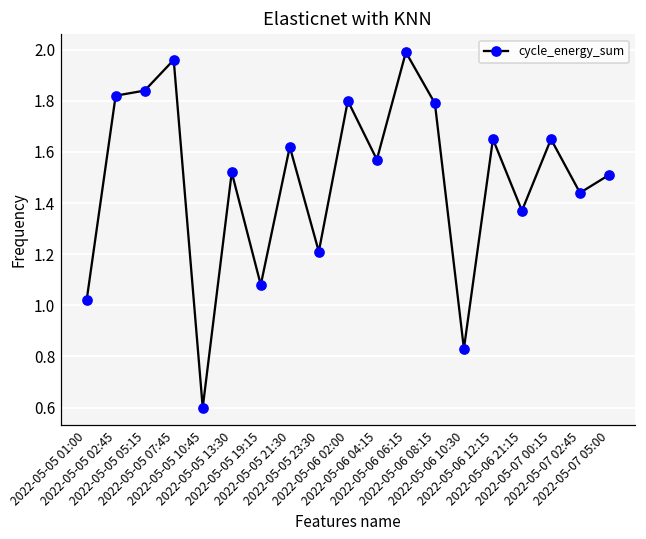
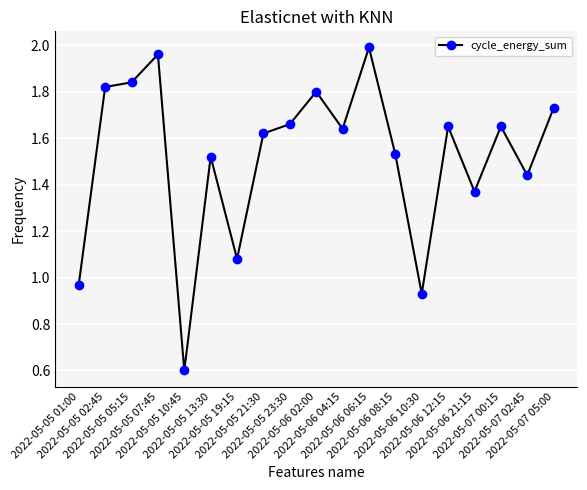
  {
-   "2022-05-05 01:00": 1.02,
+   "2022-05-05 01:00": 0.97,
    "2022-05-05 02:45": 1.82,
    "2022-05-05 05:15": 1.84,
    "2022-05-05 07:45": 1.96,
    "2022-05-05 10:45": 0.60,
    "2022-05-05 13:30": 1.52,
    "2022-05-05 19:15": 1.08,
    "2022-05-05 21:30": 1.62,
-   "2022-05-05 23:30": 1.21,
+   "2022-05-05 23:30": 1.66,
    "2022-05-06 02:00": 1.80,
-   "2022-05-06 04:15": 1.57,
+   "2022-05-06 04:15": 1.64,
    "2022-05-06 06:15": 1.99,
-   "2022-05-06 08:15": 1.79,
-   "2022-05-06 10:30": 0.83,
+   "2022-05-06 08:15": 1.53,
+   "2022-05-06 10:30": 0.93,
    "2022-05-06 12:15": 1.65,
    "2022-05-06 21:15": 1.37,
    "2022-05-07 00:15": 1.65,
    "2022-05-07 02:45": 1.44,
-   "2022-05-07 05:00": 1.51
+   "2022-05-07 05:00": 1.73
  }
